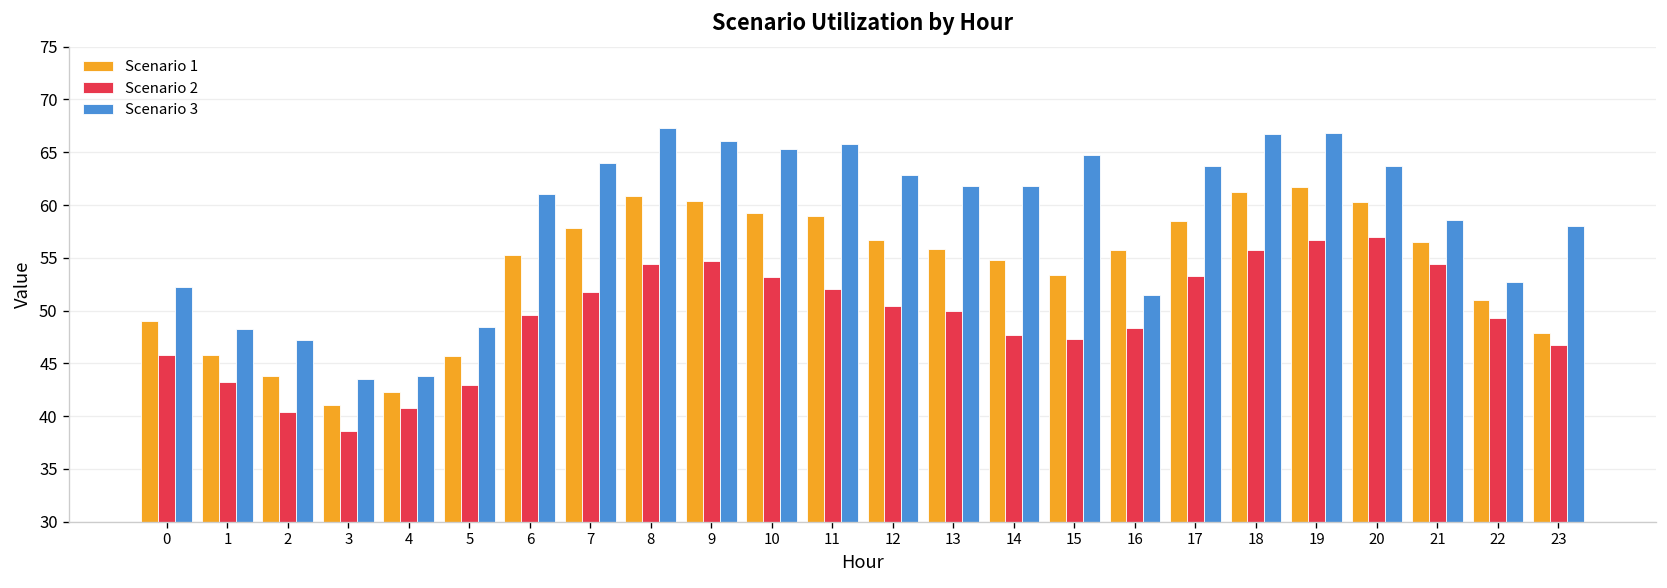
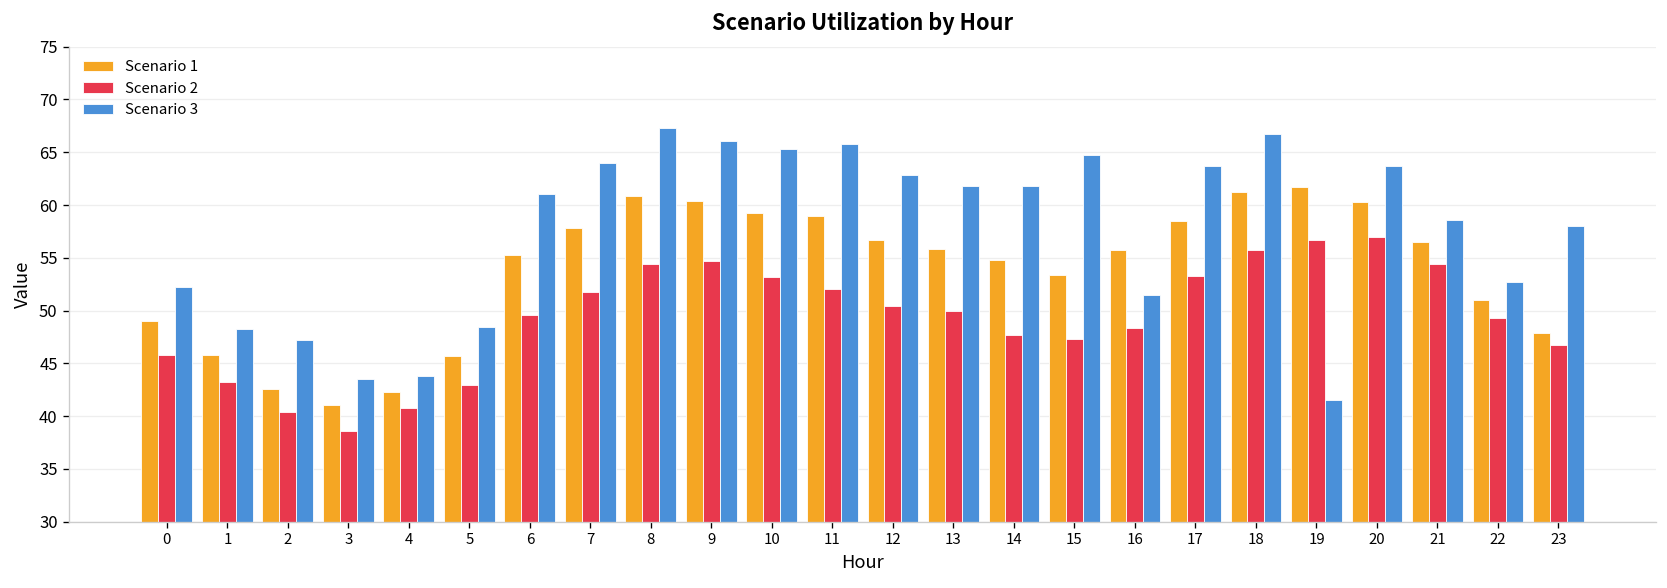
  {
    "Scenario 1": {
      "0": 49,
      "1": 46,
-     "2": 44,
+     "2": 43,
      "3": 41,
      "4": 42,
      "5": 46,
      "6": 55,
      "7": 58,
      "8": 61,
      "9": 60,
      "10": 59,
      "11": 59,
      "12": 57,
      "13": 56,
      "14": 55,
      "15": 53,
      "16": 56,
      "17": 58,
      "18": 61,
      "19": 62,
      "20": 60,
      "21": 57,
      "22": 51,
      "23": 48
    },
    "Scenario 2": {
      "0": 46,
      "1": 43,
      "2": 40,
      "3": 39,
      "4": 41,
      "5": 43,
      "6": 50,
      "7": 52,
      "8": 54,
      "9": 55,
      "10": 53,
      "11": 52,
      "12": 50,
      "13": 50,
      "14": 48,
      "15": 47,
      "16": 48,
      "17": 53,
      "18": 56,
      "19": 57,
      "20": 57,
      "21": 54,
      "22": 49,
      "23": 47
    },
    "Scenario 3": {
      "0": 52,
      "1": 48,
      "2": 47,
      "3": 44,
      "4": 44,
      "5": 48,
      "6": 61,
      "7": 64,
      "8": 67,
      "9": 66,
      "10": 65,
      "11": 66,
      "12": 63,
      "13": 62,
      "14": 62,
      "15": 65,
      "16": 51,
      "17": 64,
      "18": 67,
-     "19": 67,
+     "19": 41,
      "20": 64,
      "21": 59,
      "22": 53,
      "23": 58
    }
  }
